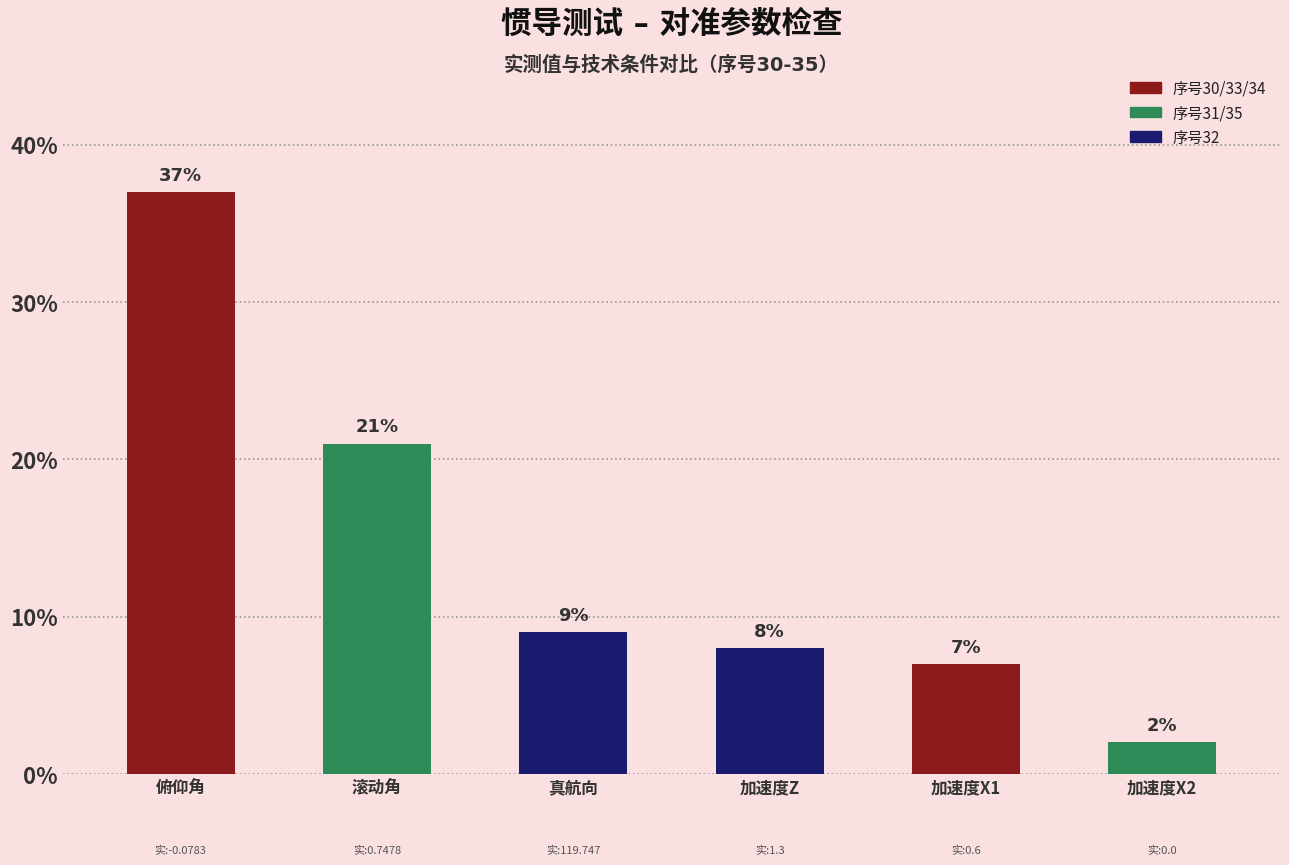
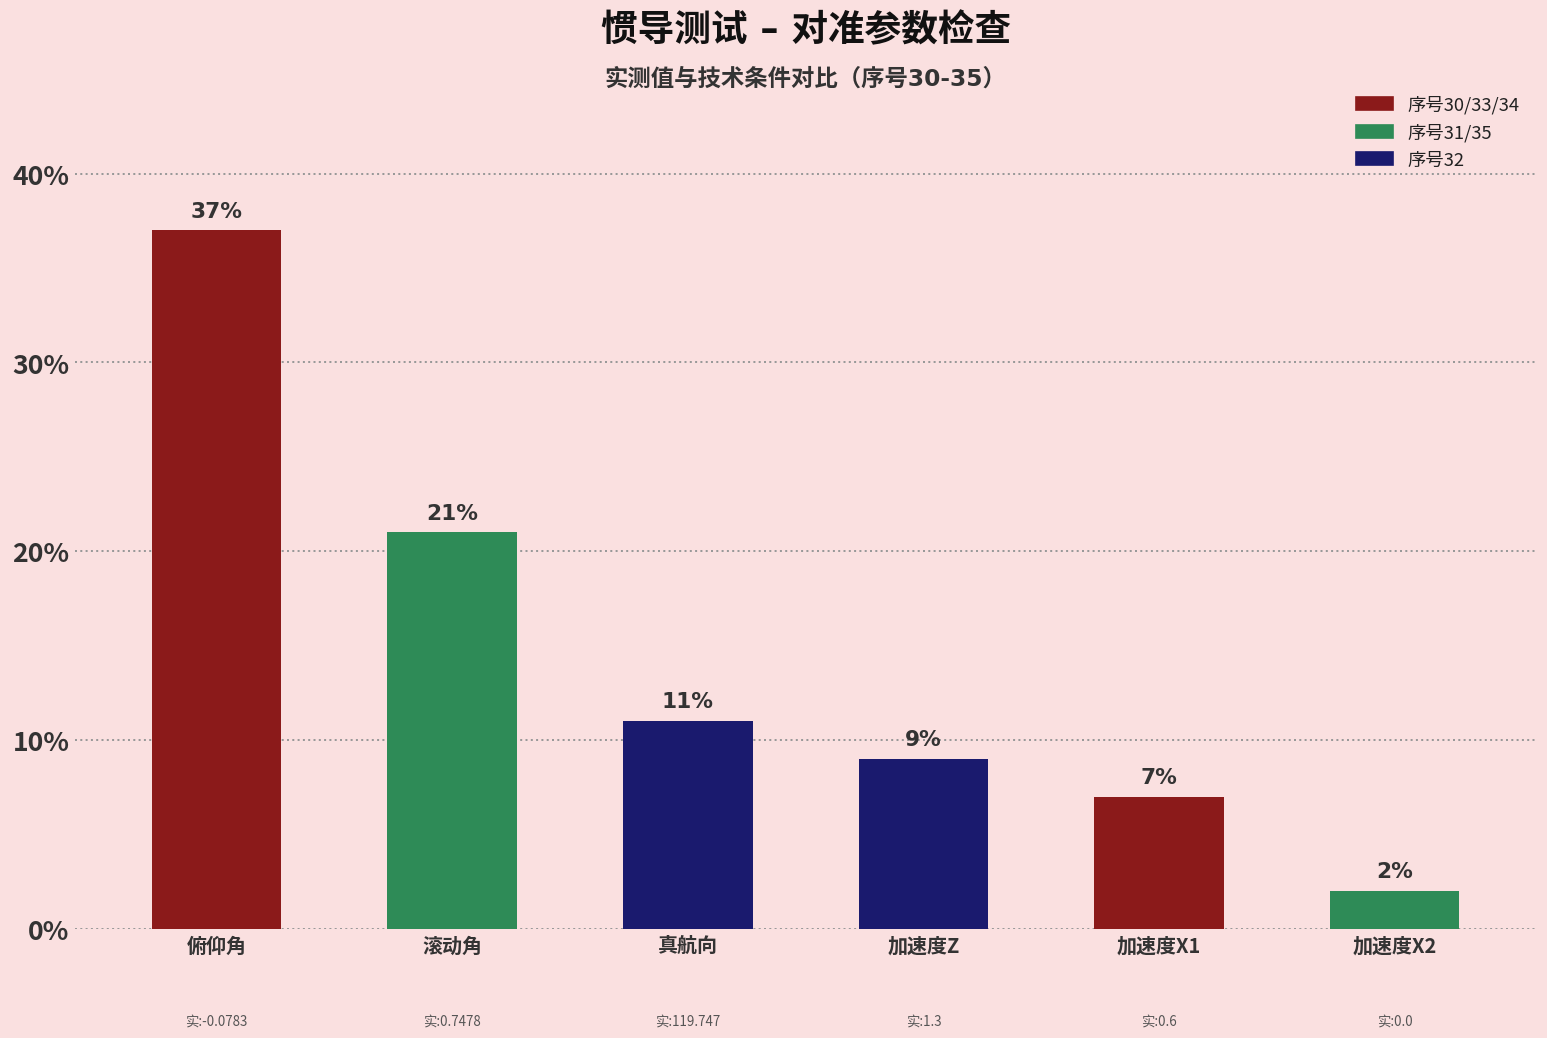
  {
    "俯仰角": "37%",
    "滚动角": "21%",
-   "真航向": "9%",
-   "加速度Z": "8%",
+   "真航向": "11%",
+   "加速度Z": "9%",
    "加速度X1": "7%",
    "加速度X2": "2%"
  }
